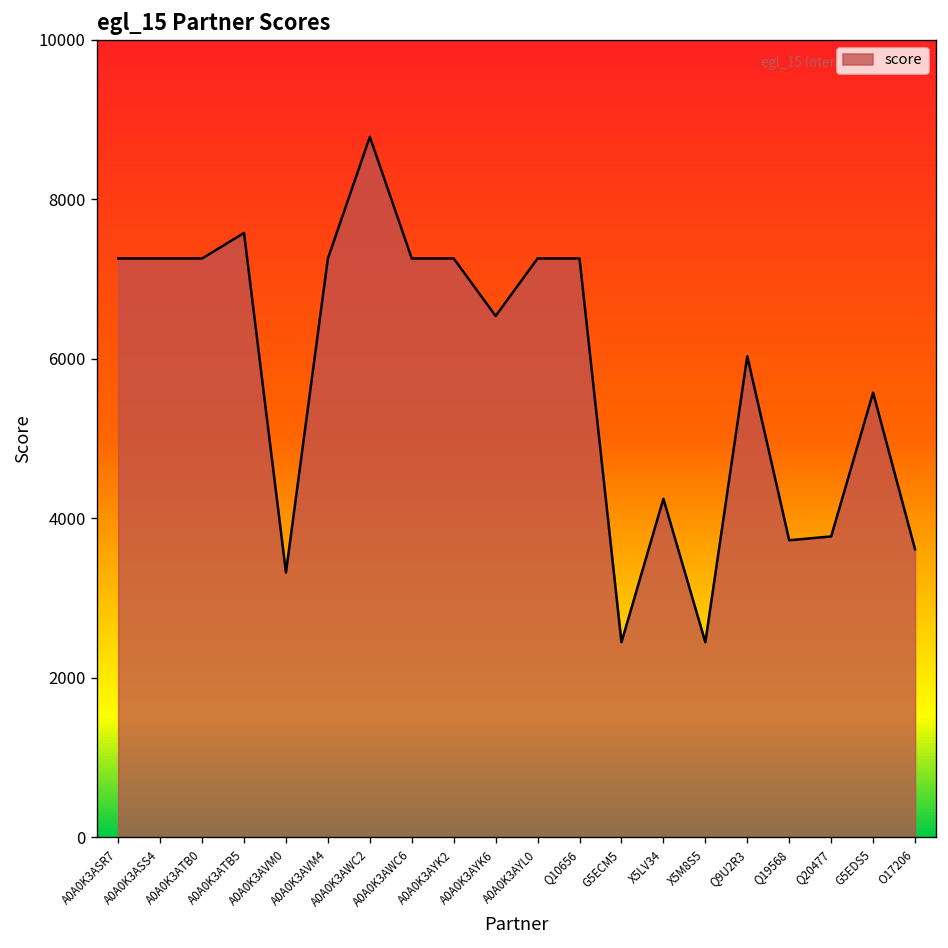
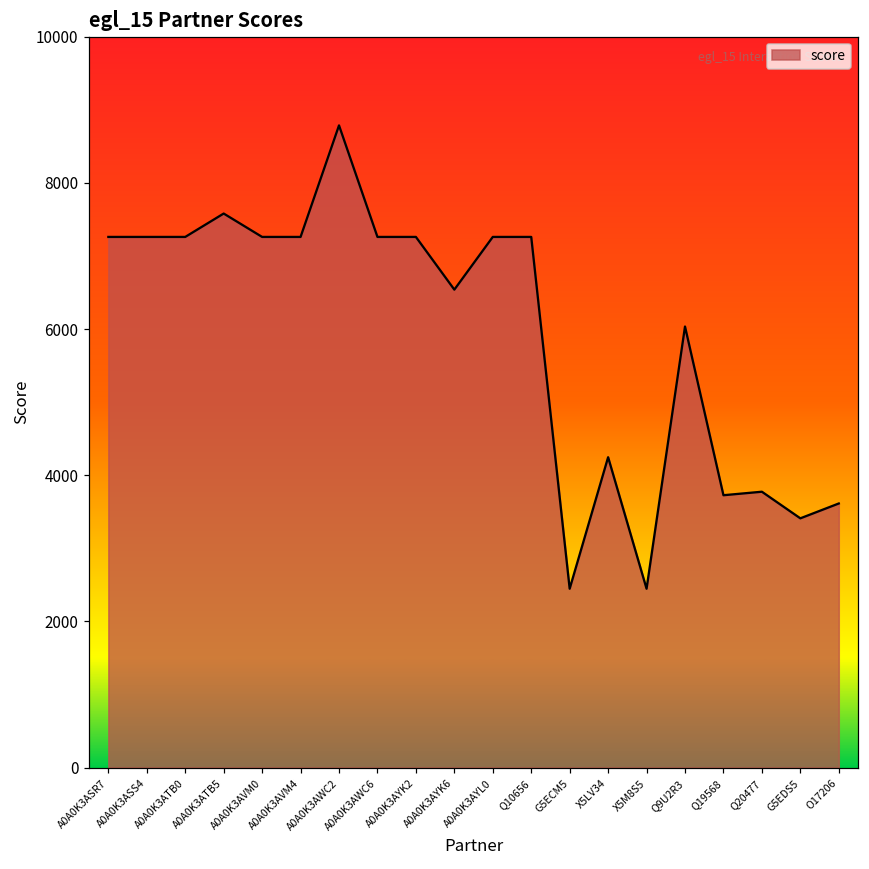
  {
    "A0A0K3ASR7": 7300,
    "A0A0K3ASS4": 7300,
    "A0A0K3ATB0": 7300,
    "A0A0K3ATB5": 7600,
-   "A0A0K3AVM0": 3300,
+   "A0A0K3AVM0": 7300,
    "A0A0K3AVM4": 7300,
    "A0A0K3AWC2": 8800,
    "A0A0K3AWC6": 7300,
    "A0A0K3AYK2": 7300,
    "A0A0K3AYK6": 6500,
    "A0A0K3AYL0": 7300,
    "Q10656": 7300,
    "G5ECM5": 2400,
    "X5LV34": 4200,
    "X5M8S5": 2400,
    "Q9U2R3": 6000,
    "Q19568": 3700,
    "Q20477": 3800,
-   "G5EDS5": 5600,
+   "G5EDS5": 3400,
    "O17206": 3600
  }
